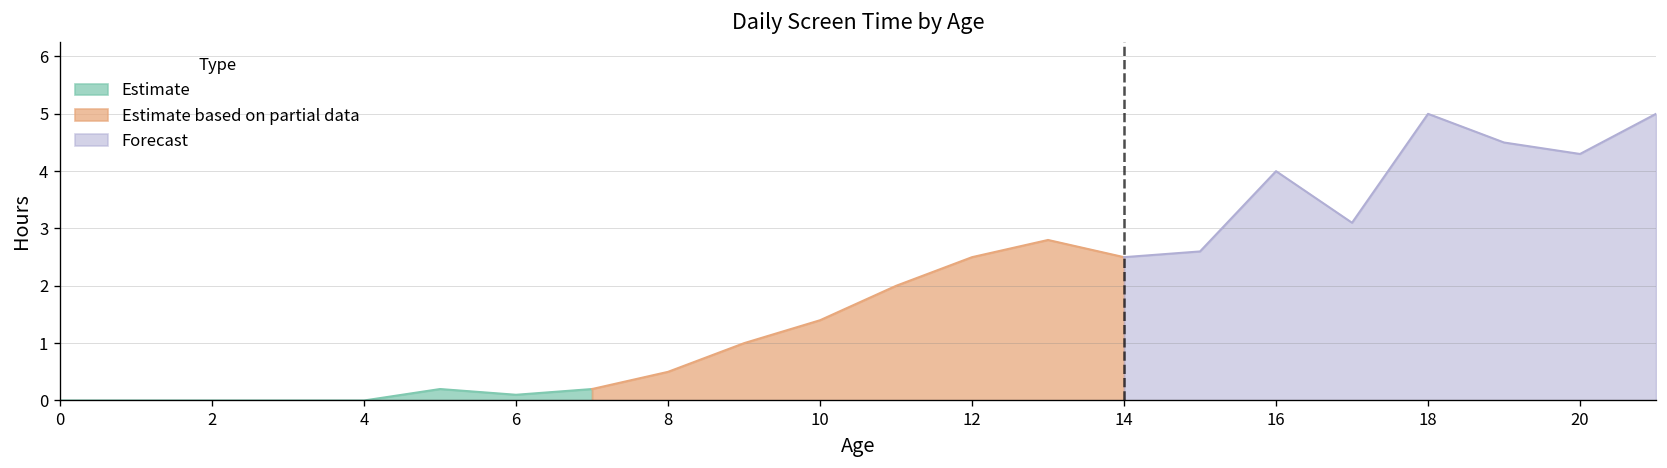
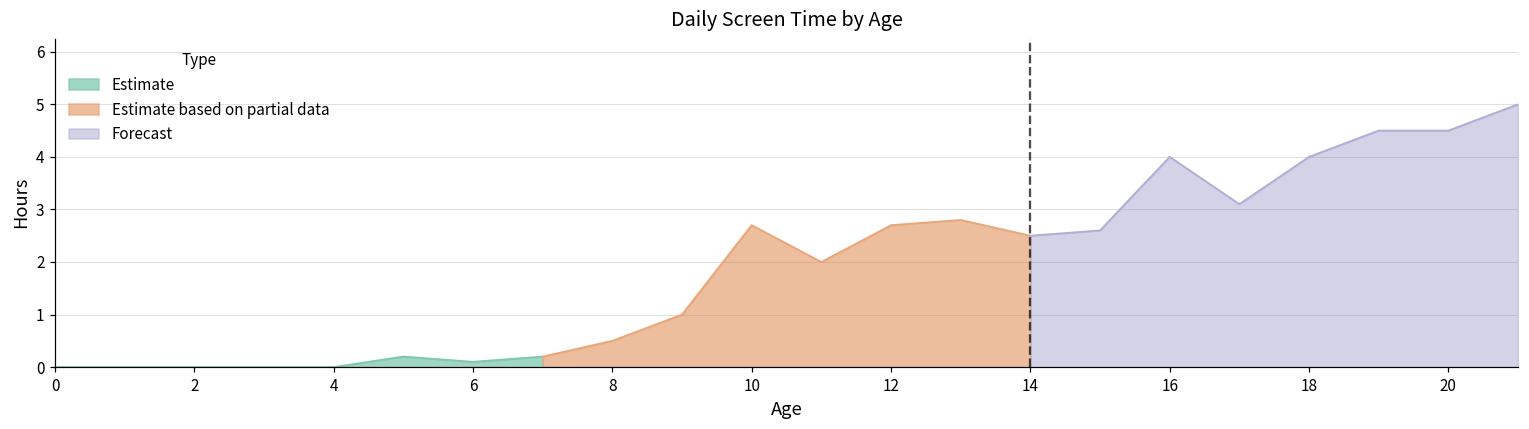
  {
    "Estimate": {
      "0": 0.0,
      "2": 0.0,
      "4": 0.0,
      "6": 0.1
    },
    "Estimate based on partial data": {
      "8": 0.5,
-     "10": 1.4,
-     "12": 2.5
+     "10": 2.7,
+     "12": 2.7
    },
    "Forecast": {
      "16": 4.0,
-     "18": 5,
-     "20": 4.3
+     "18": 4,
+     "20": 4.5
    }
  }
